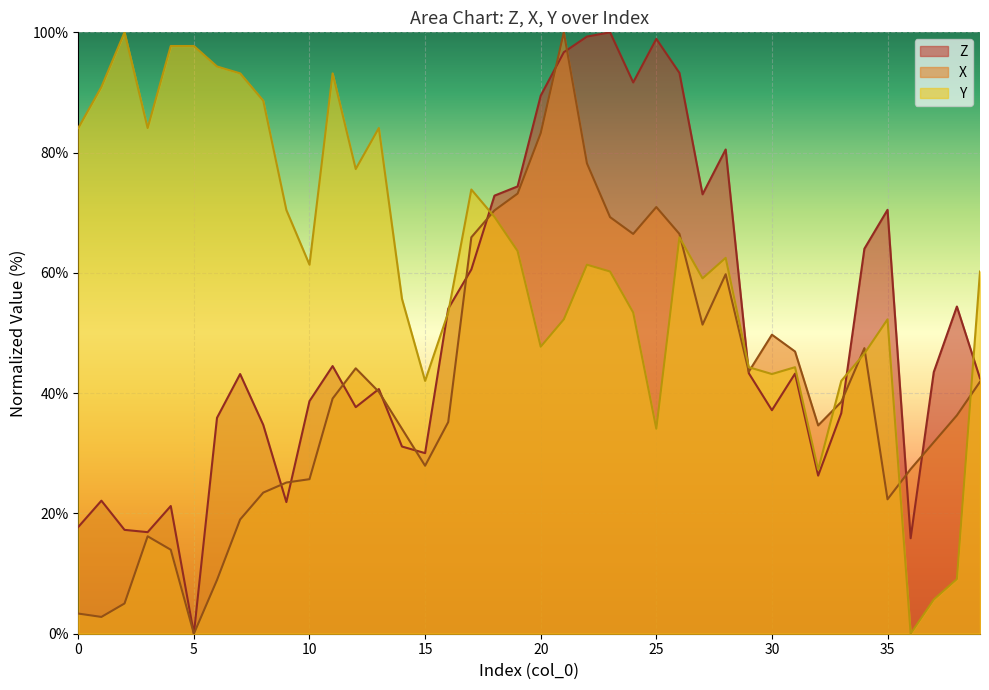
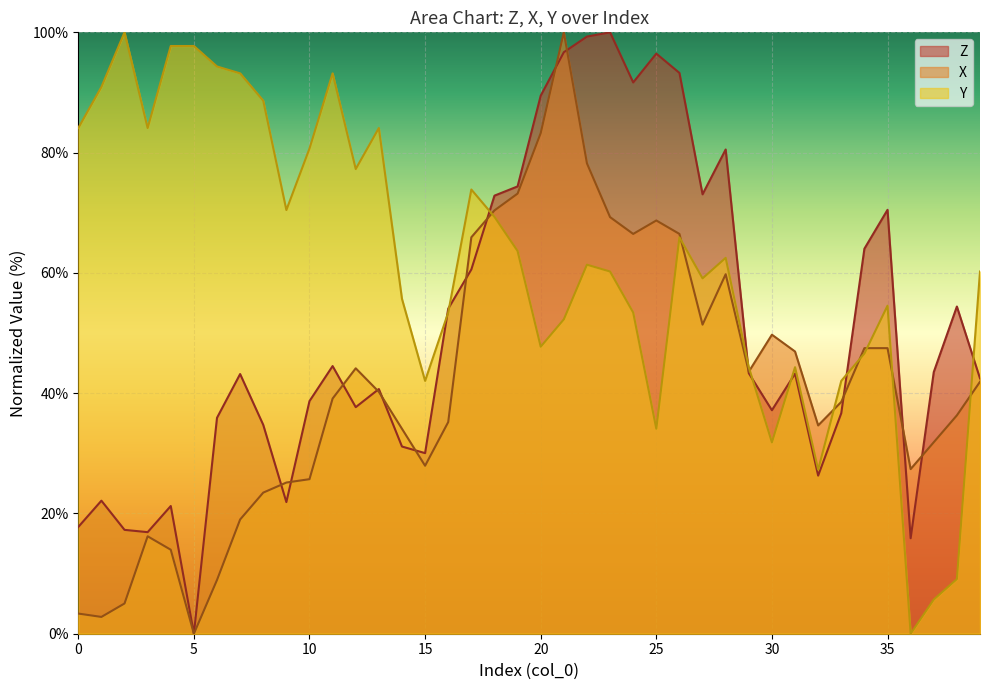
  {
    "Z": {
      "0": "18%",
      "10": "39%",
      "15": "30%",
      "20": "89%",
-     "25": "99%",
+     "25": "96%",
      "30": "37%",
      "35": "70%"
    },
    "X": {
      "0": "3%",
      "10": "26%",
      "15": "28%",
      "20": "83%",
-     "25": "71%",
+     "25": "69%",
      "30": "50%",
-     "35": "22%"
+     "35": "47%"
    },
    "Y": {
      "0": "84%",
      "5": "98%",
-     "10": "61%",
+     "10": "81%",
      "15": "42%",
      "20": "48%",
      "25": "34%",
-     "30": "43%",
-     "35": "52%"
+     "30": "32%",
+     "35": "55%"
    }
  }
